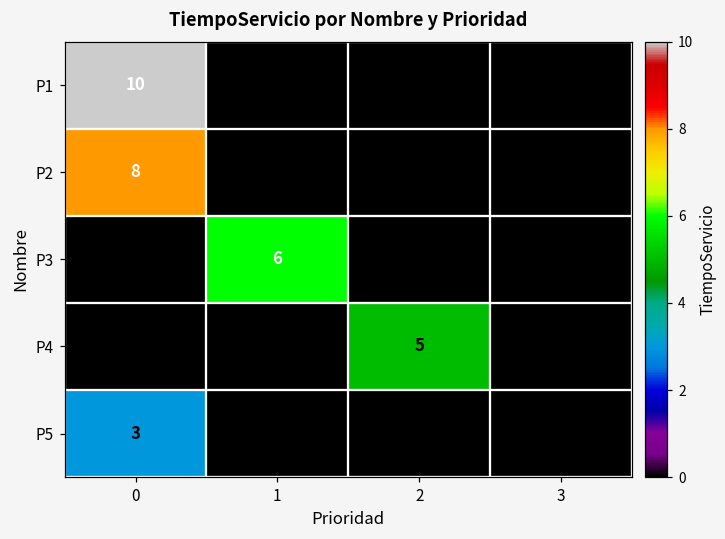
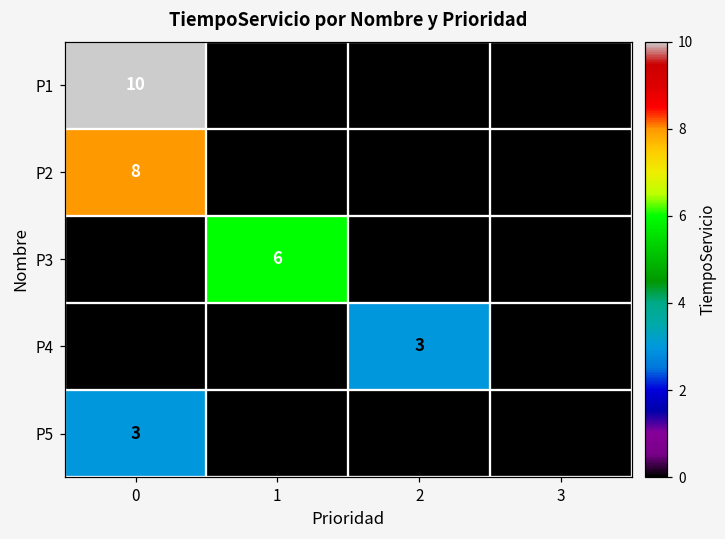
  {
    "P1": {
      "0": 10
    },
    "P2": {
      "0": 8
    },
    "P3": {
      "1": 6
    },
    "P4": {
-     "2": 5
+     "2": 3
    },
    "P5": {
      "0": 3
    }
  }
